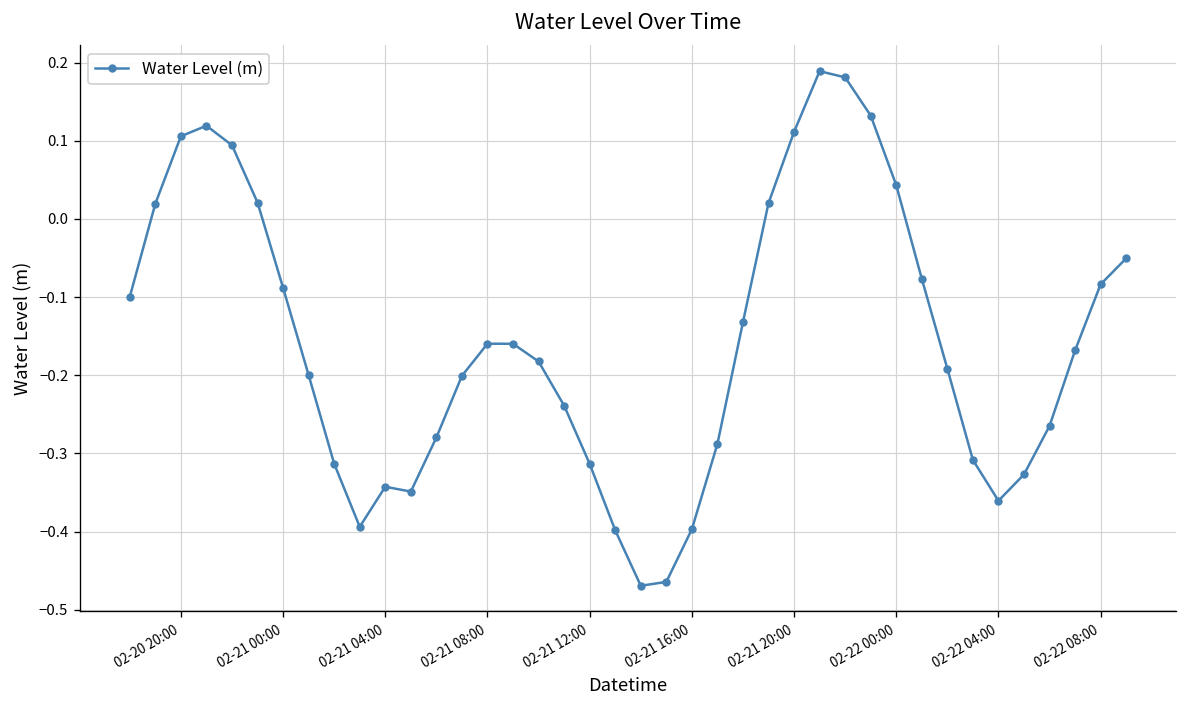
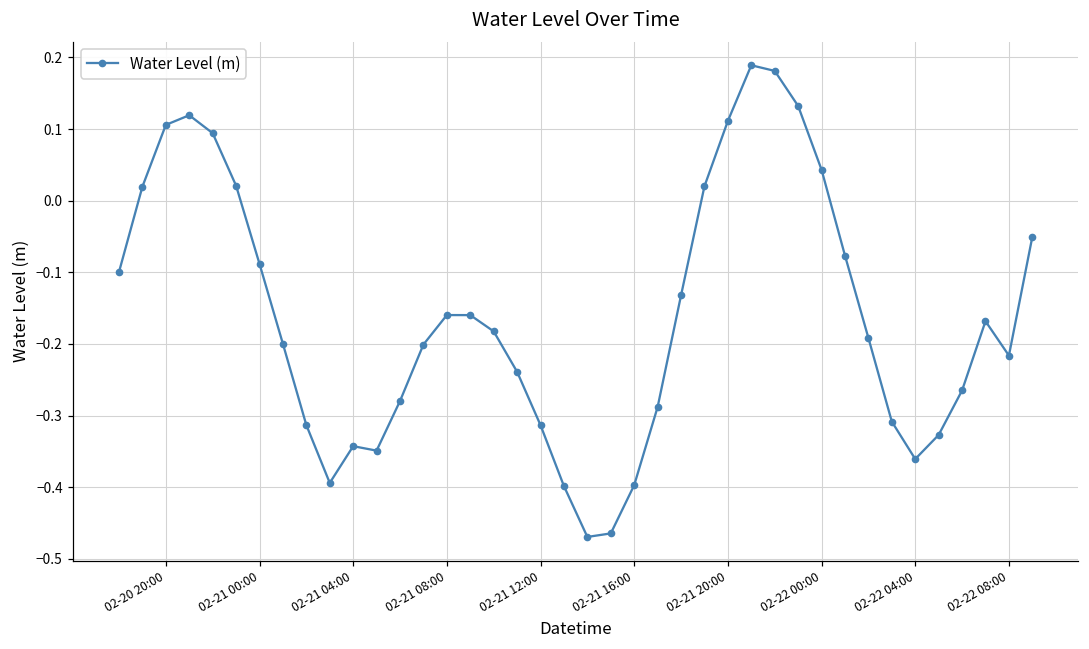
  {
    "02-20 20:00": 0.11,
    "02-21 00:00": -0.09,
    "02-21 04:00": -0.34,
    "02-21 08:00": -0.16,
    "02-21 12:00": -0.31,
    "02-21 16:00": -0.40,
    "02-21 20:00": 0.11,
    "02-22 00:00": 0.04,
    "02-22 04:00": -0.36,
-   "02-22 08:00": -0.08
+   "02-22 08:00": -0.22
  }
